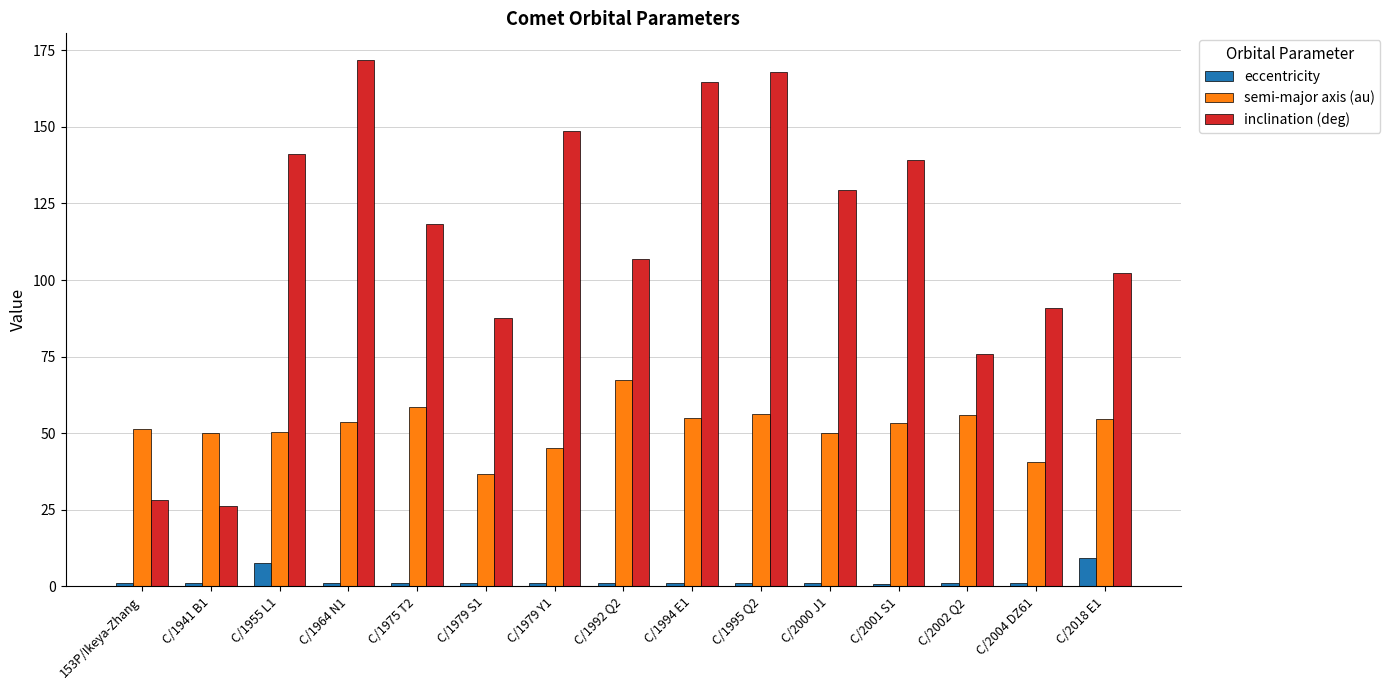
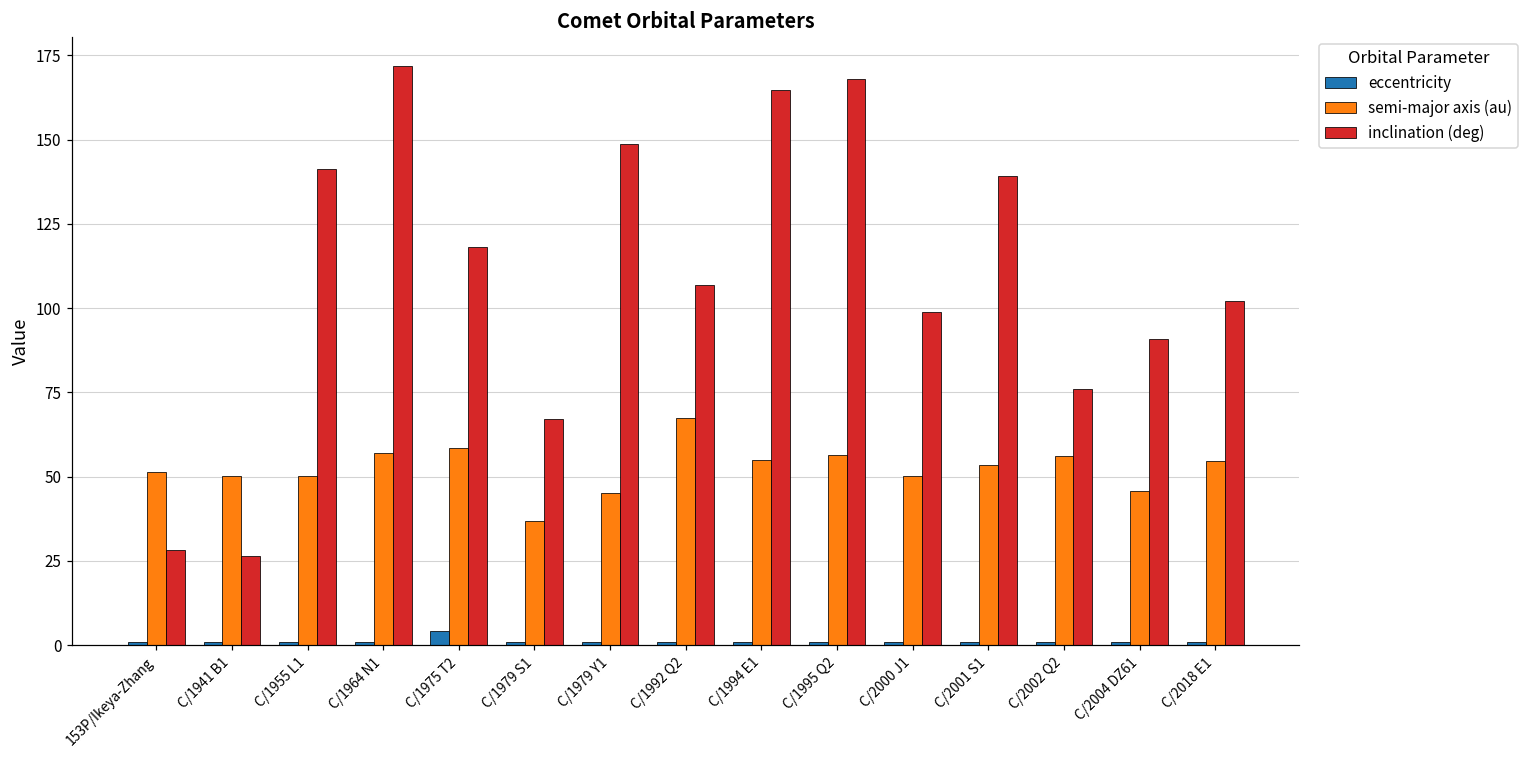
  {
    "eccentricity": {
      "153P/Ikeya-Zhang": 1,
      "C/1941 B1": 1,
-     "C/1955 L1": 7,
+     "C/1955 L1": 1,
      "C/1964 N1": 1,
-     "C/1975 T2": 1,
+     "C/1975 T2": 4,
      "C/1979 S1": 1,
      "C/1979 Y1": 1,
      "C/1992 Q2": 1,
      "C/1994 E1": 1,
      "C/1995 Q2": 1,
      "C/2000 J1": 1,
      "C/2001 S1": 1,
      "C/2002 Q2": 1,
      "C/2004 DZ61": 1,
-     "C/2018 E1": 9
+     "C/2018 E1": 1
    },
    "semi-major axis (au)": {
      "153P/Ikeya-Zhang": 51,
      "C/1941 B1": 50,
      "C/1955 L1": 50,
-     "C/1964 N1": 54,
+     "C/1964 N1": 57,
      "C/1975 T2": 58,
      "C/1979 S1": 37,
      "C/1979 Y1": 45,
      "C/1992 Q2": 67,
      "C/1994 E1": 55,
      "C/1995 Q2": 56,
      "C/2000 J1": 50,
      "C/2001 S1": 53,
      "C/2002 Q2": 56,
-     "C/2004 DZ61": 41,
+     "C/2004 DZ61": 46,
      "C/2018 E1": 55
    },
    "inclination (deg)": {
      "153P/Ikeya-Zhang": 28,
      "C/1941 B1": 26,
      "C/1955 L1": 141,
      "C/1964 N1": 172,
      "C/1975 T2": 118,
-     "C/1979 S1": 88,
+     "C/1979 S1": 67,
      "C/1979 Y1": 149,
      "C/1992 Q2": 107,
      "C/1994 E1": 165,
      "C/1995 Q2": 168,
-     "C/2000 J1": 130,
+     "C/2000 J1": 99,
      "C/2001 S1": 139,
      "C/2002 Q2": 76,
      "C/2004 DZ61": 91,
      "C/2018 E1": 102
    }
  }
